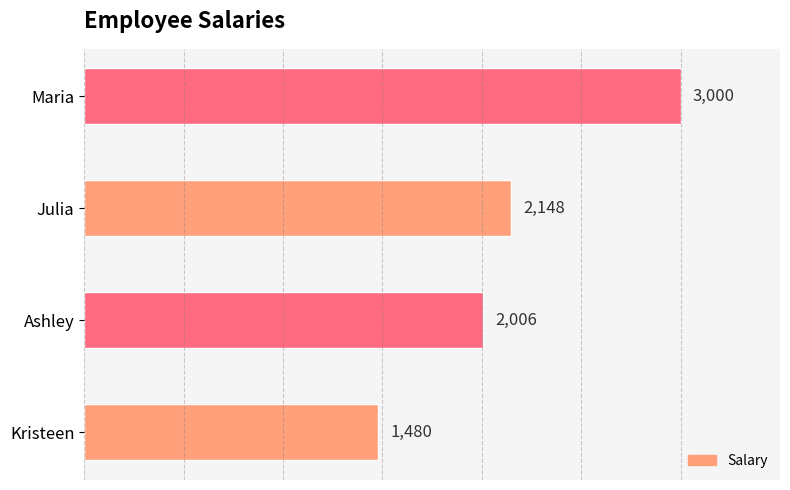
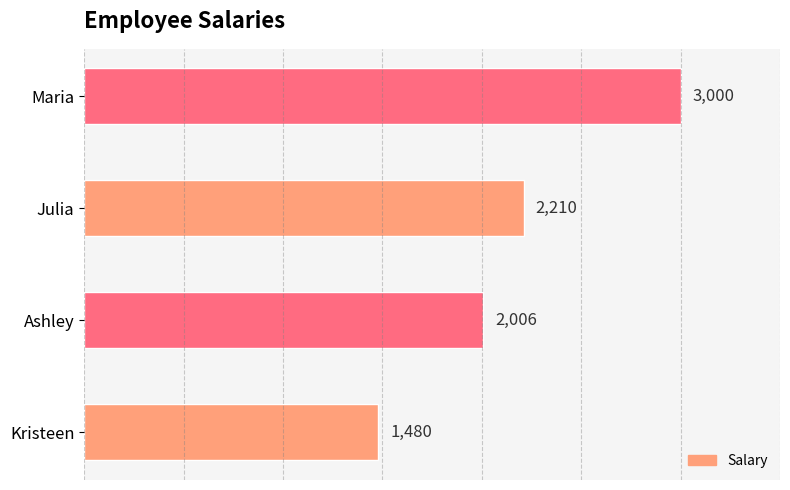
  {
    "Maria": "3,000",
-   "Julia": "2,148",
+   "Julia": "2,210",
    "Ashley": "2,006",
    "Kristeen": "1,480"
  }
